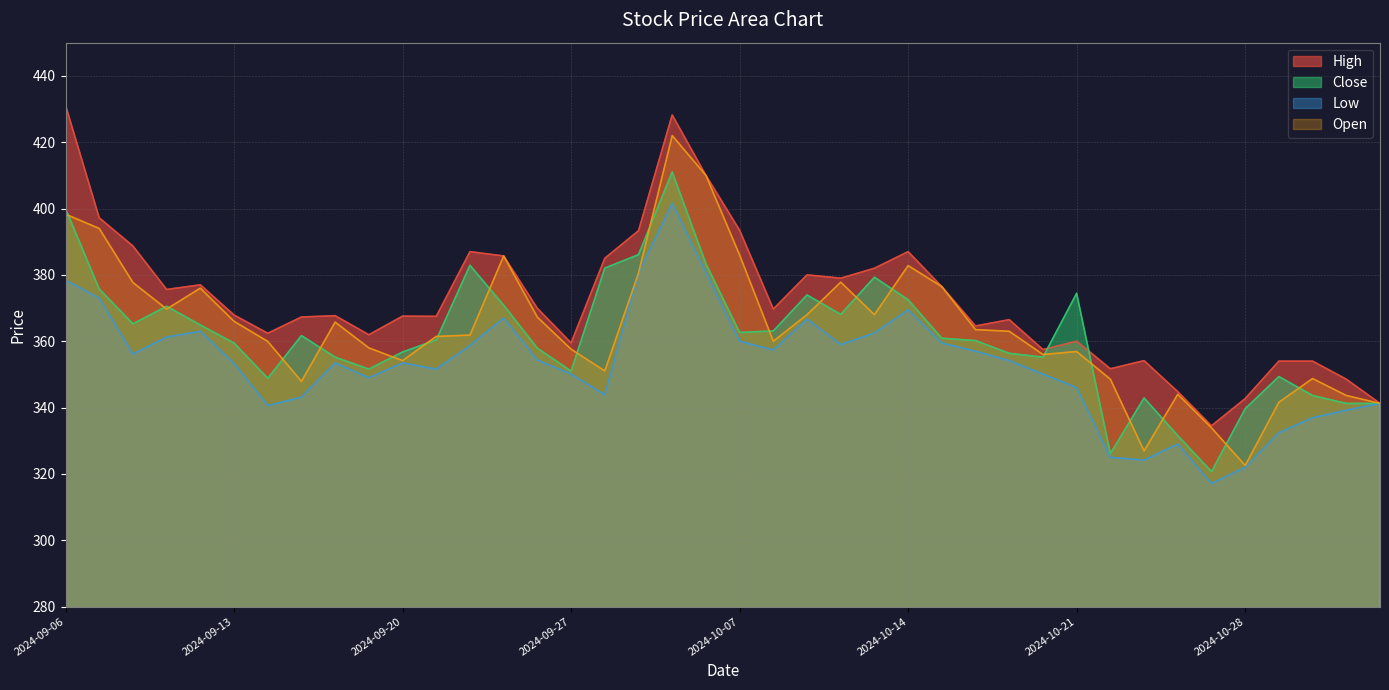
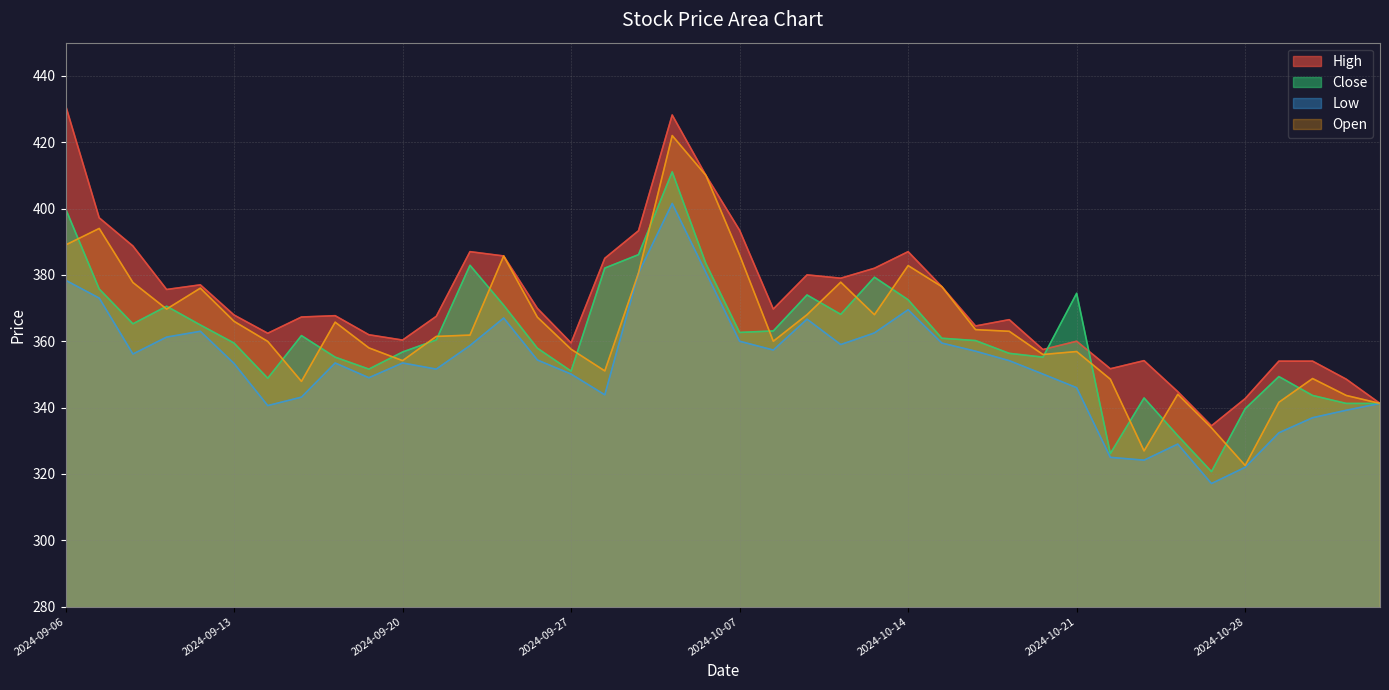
  {
    "High": {
      "2024-09-06": 431,
      "2024-09-13": 368,
-     "2024-09-20": 368,
+     "2024-09-20": 360,
      "2024-09-27": 360,
      "2024-10-07": 393,
      "2024-10-14": 387,
      "2024-10-21": 360,
      "2024-10-28": 343
    },
    "Close": {
      "2024-09-06": 400,
      "2024-09-13": 359,
      "2024-09-20": 357,
      "2024-09-27": 351,
      "2024-10-07": 363,
      "2024-10-14": 373,
      "2024-10-21": 374,
      "2024-10-28": 340
    },
    "Low": {
      "2024-09-06": 378,
      "2024-09-13": 353,
      "2024-09-27": 350,
      "2024-10-07": 360,
      "2024-10-14": 370,
      "2024-10-21": 346
    },
    "Open": {
-     "2024-09-06": 398,
+     "2024-09-06": 389,
      "2024-09-13": 366,
      "2024-09-27": 358,
      "2024-10-07": 386,
      "2024-10-14": 383,
      "2024-10-21": 357
    }
  }
